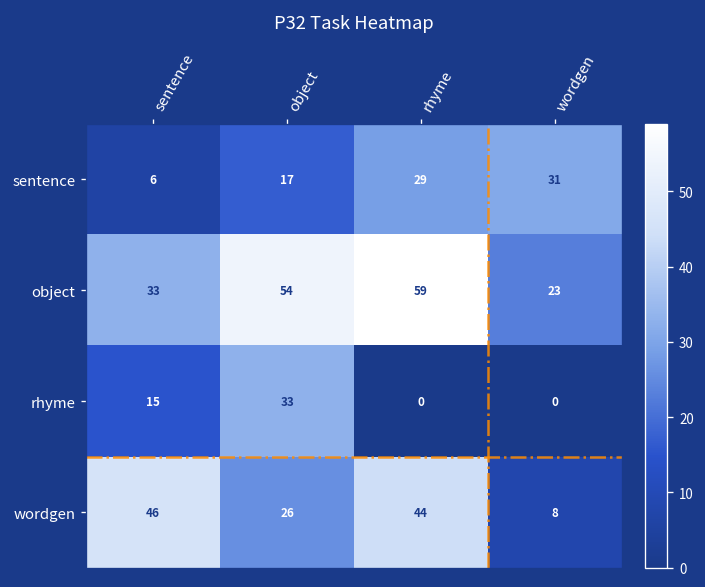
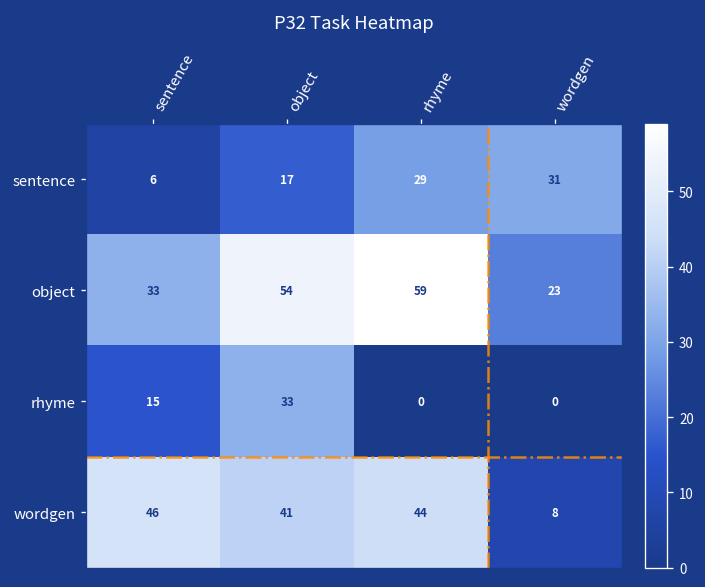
  {
    "sentence": {
      "sentence": 6,
      "object": 17,
      "rhyme": 29,
      "wordgen": 31
    },
    "object": {
      "sentence": 33,
      "object": 54,
      "rhyme": 59,
      "wordgen": 23
    },
    "rhyme": {
      "sentence": 15,
      "object": 33,
      "rhyme": 0,
      "wordgen": 0
    },
    "wordgen": {
      "sentence": 46,
-     "object": 26,
+     "object": 41,
      "rhyme": 44,
      "wordgen": 8
    }
  }
